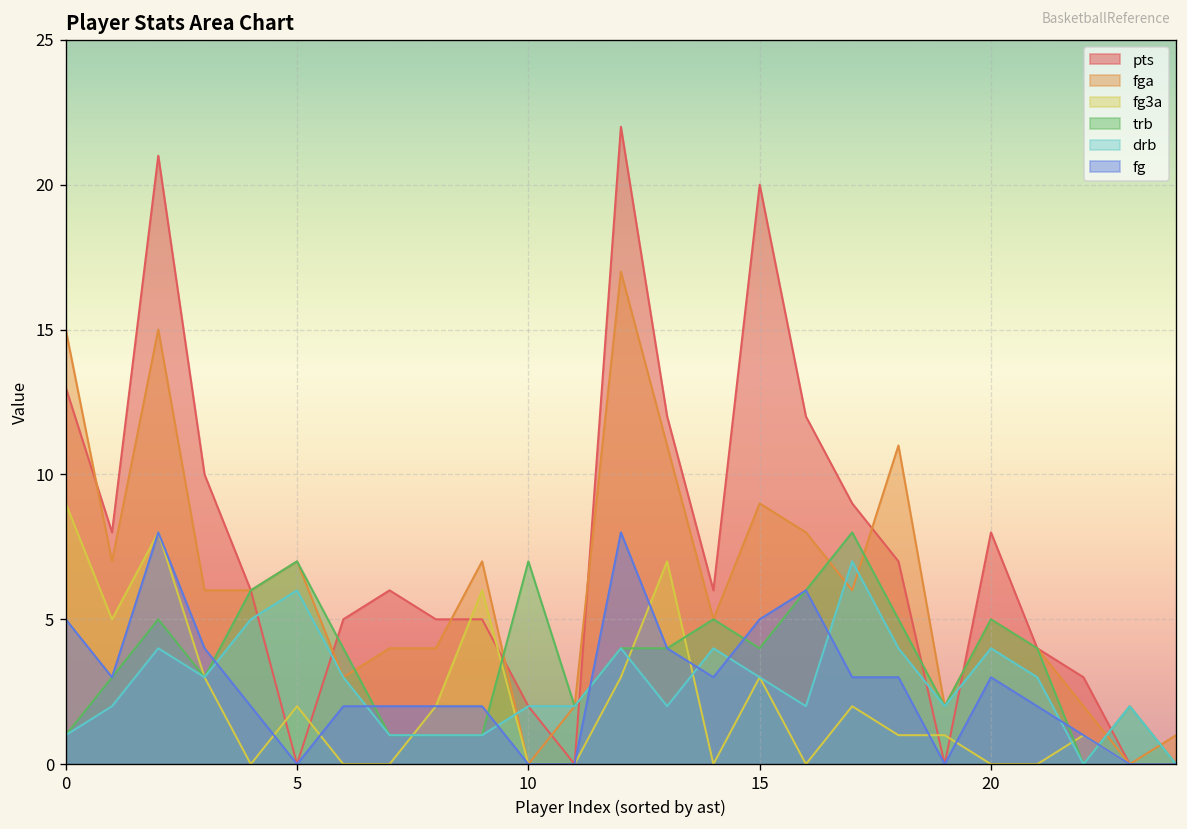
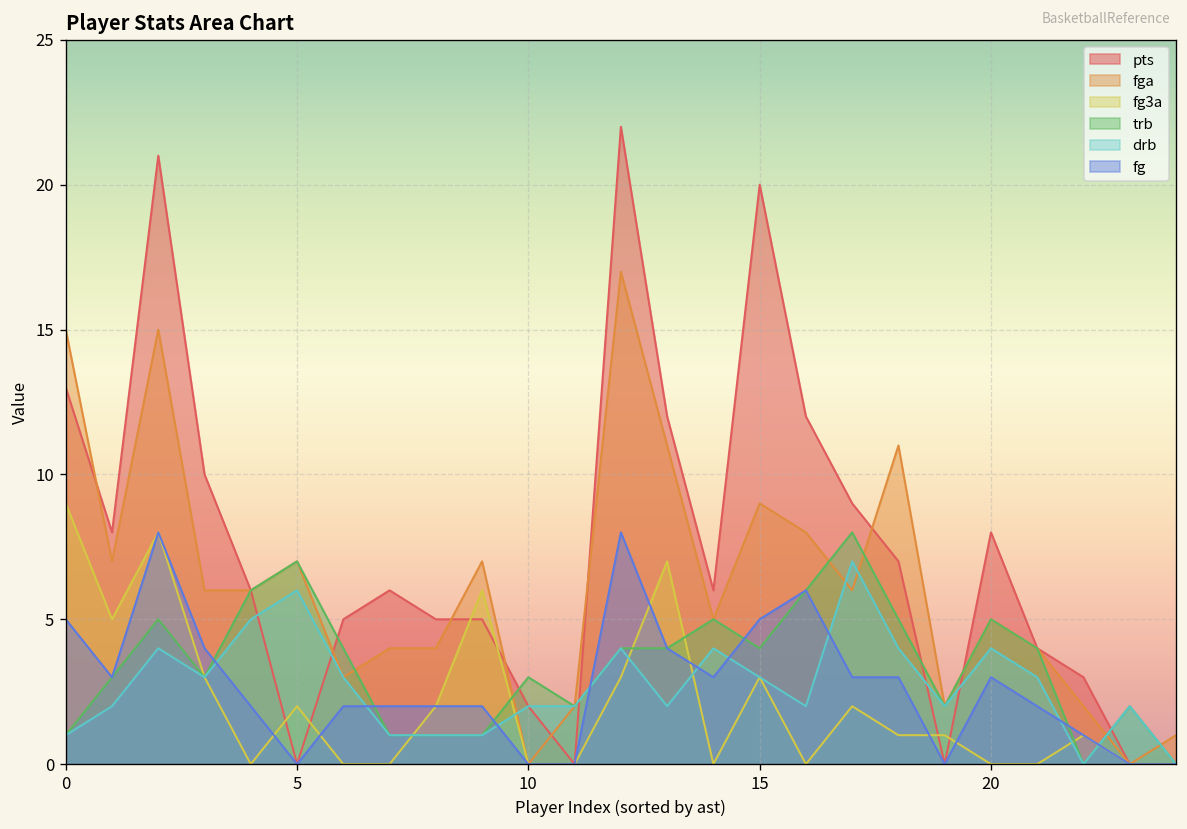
  {
    "trb": {
-     "10": 7,
+     "10": 3,
      "15": 4
    }
  }
